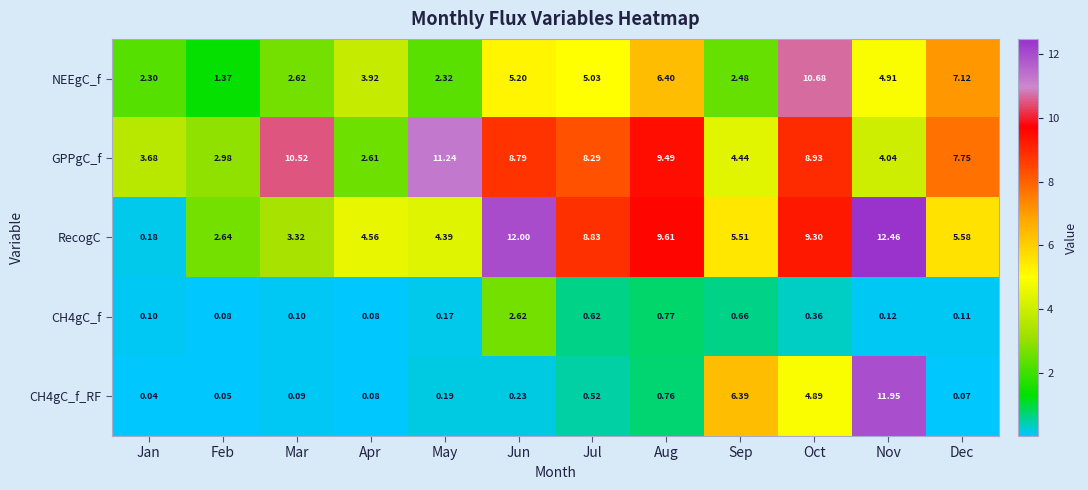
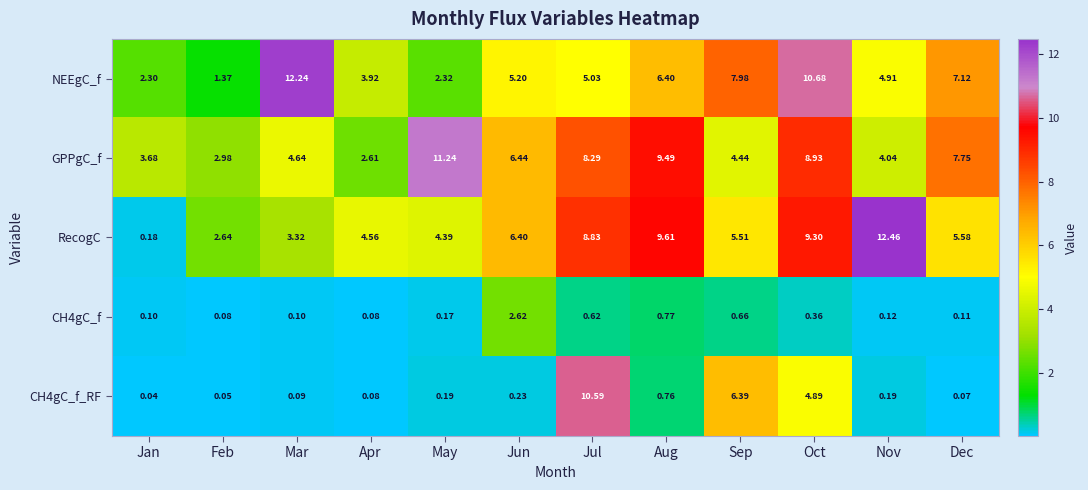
  {
    "NEEgC_f": {
      "Jan": 2.30,
      "Feb": 1.37,
-     "Mar": 2.62,
+     "Mar": 12.24,
      "Apr": 3.92,
      "May": 2.32,
      "Jun": 5.20,
      "Jul": 5.03,
      "Aug": 6.40,
-     "Sep": 2.48,
+     "Sep": 7.98,
      "Oct": 10.68,
      "Nov": 4.91,
      "Dec": 7.12
    },
    "GPPgC_f": {
      "Jan": 3.68,
      "Feb": 2.98,
-     "Mar": 10.52,
+     "Mar": 4.64,
      "Apr": 2.61,
      "May": 11.24,
-     "Jun": 8.79,
+     "Jun": 6.44,
      "Jul": 8.29,
      "Aug": 9.49,
      "Sep": 4.44,
      "Oct": 8.93,
      "Nov": 4.04,
      "Dec": 7.75
    },
    "RecogC": {
      "Jan": 0.18,
      "Feb": 2.64,
      "Mar": 3.32,
      "Apr": 4.56,
      "May": 4.39,
-     "Jun": 12.00,
+     "Jun": 6.40,
      "Jul": 8.83,
      "Aug": 9.61,
      "Sep": 5.51,
      "Oct": 9.30,
      "Nov": 12.46,
      "Dec": 5.58
    },
    "CH4gC_f": {
      "Jan": 0.10,
      "Feb": 0.08,
      "Mar": 0.10,
      "Apr": 0.08,
      "May": 0.17,
      "Jun": 2.62,
      "Jul": 0.62,
      "Aug": 0.77,
      "Sep": 0.66,
      "Oct": 0.36,
      "Nov": 0.12,
      "Dec": 0.11
    },
    "CH4gC_f_RF": {
      "Jan": 0.04,
      "Feb": 0.05,
      "Mar": 0.09,
      "Apr": 0.08,
      "May": 0.19,
      "Jun": 0.23,
-     "Jul": 0.52,
+     "Jul": 10.59,
      "Aug": 0.76,
      "Sep": 6.39,
      "Oct": 4.89,
-     "Nov": 11.95,
+     "Nov": 0.19,
      "Dec": 0.07
    }
  }
